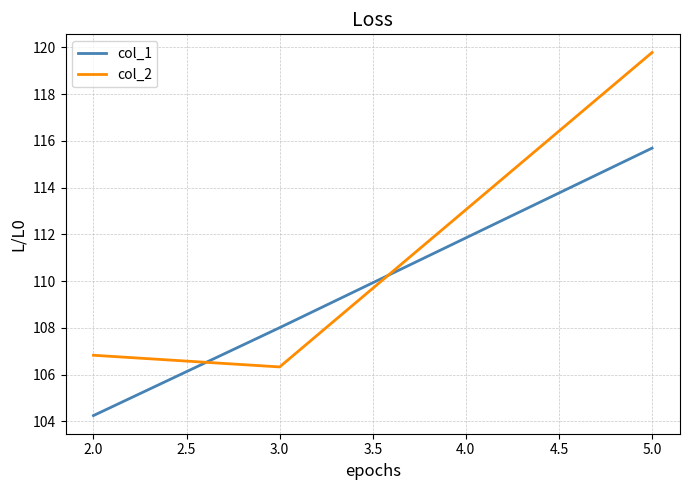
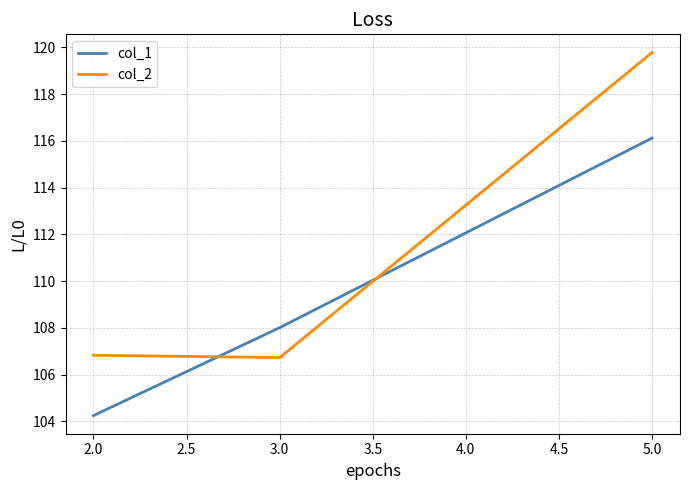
  {
    "col_1": {
      "2.0": 104.3,
      "3.0": 108.0,
-     "5.0": 115.7
+     "5.0": 116.1
    },
    "col_2": {
      "2.0": 106.8,
-     "3.0": 106.3,
+     "3.0": 106.7,
      "5.0": 119.8
    }
  }
